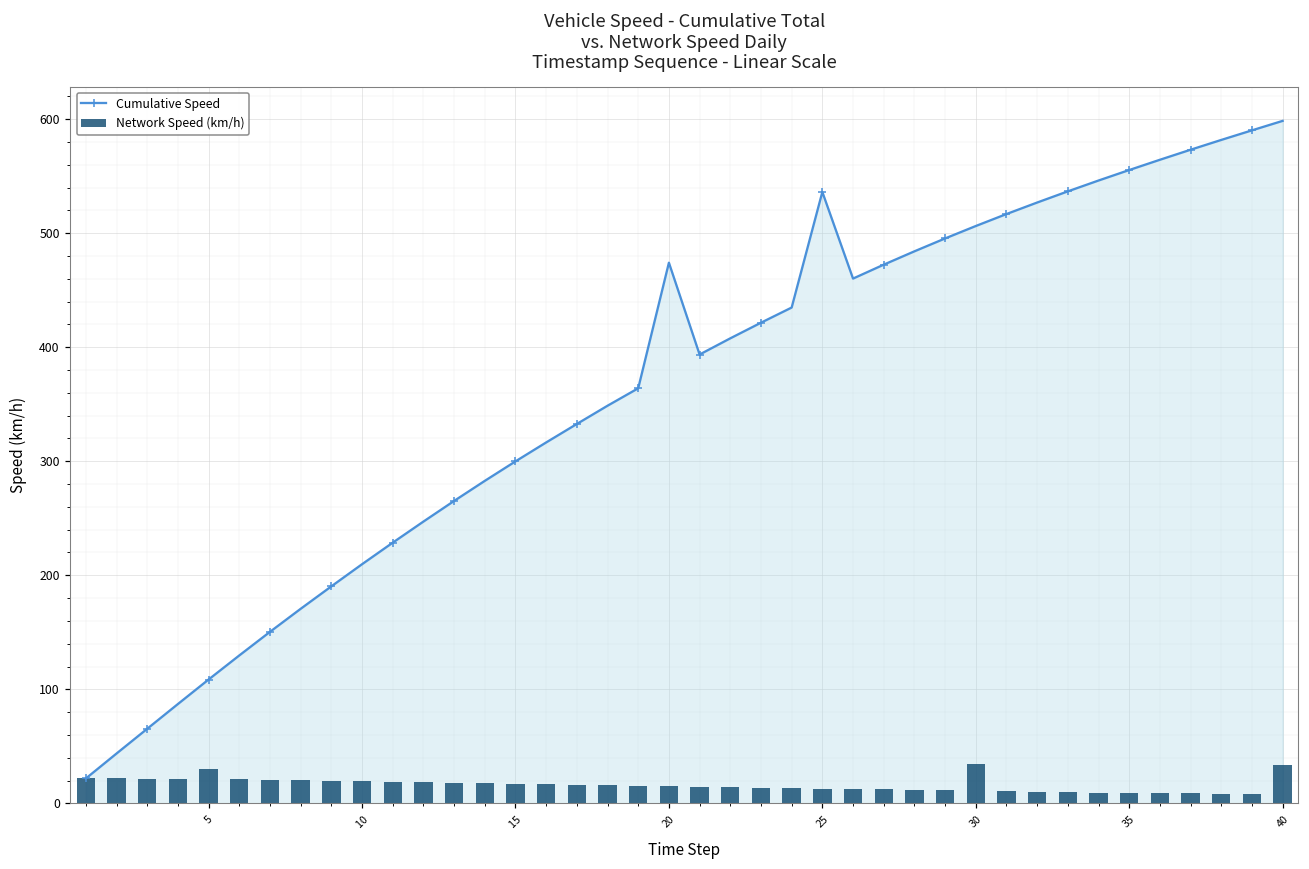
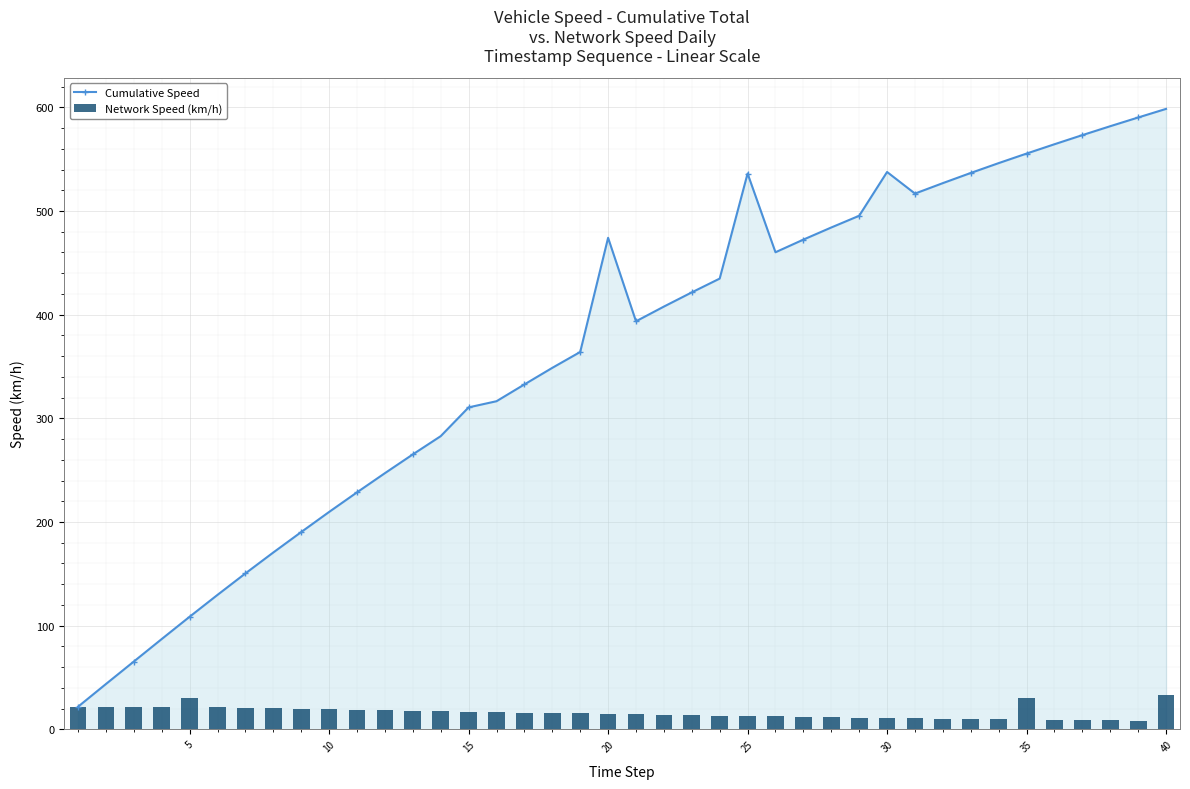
  {
    "Cumulative Speed": {
      "5": 109,
      "10": 210,
-     "15": 300,
+     "15": 311,
      "20": 474,
      "25": 536,
-     "30": 506,
+     "30": 538,
      "35": 555,
      "40": 599
    },
    "Network Speed (km/h)": {
      "5": 31,
      "10": 19,
      "15": 17,
      "20": 15,
      "25": 13,
-     "30": 34,
-     "35": 9,
+     "30": 11,
+     "35": 30,
      "40": 33
    }
  }
